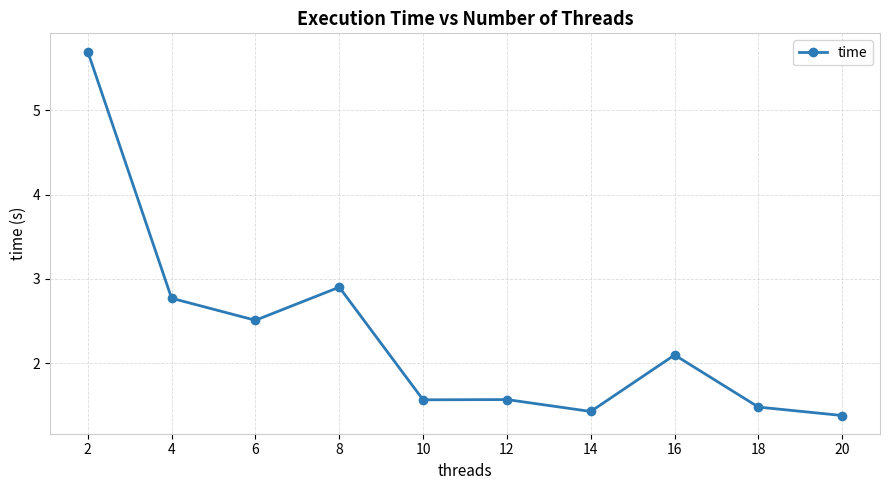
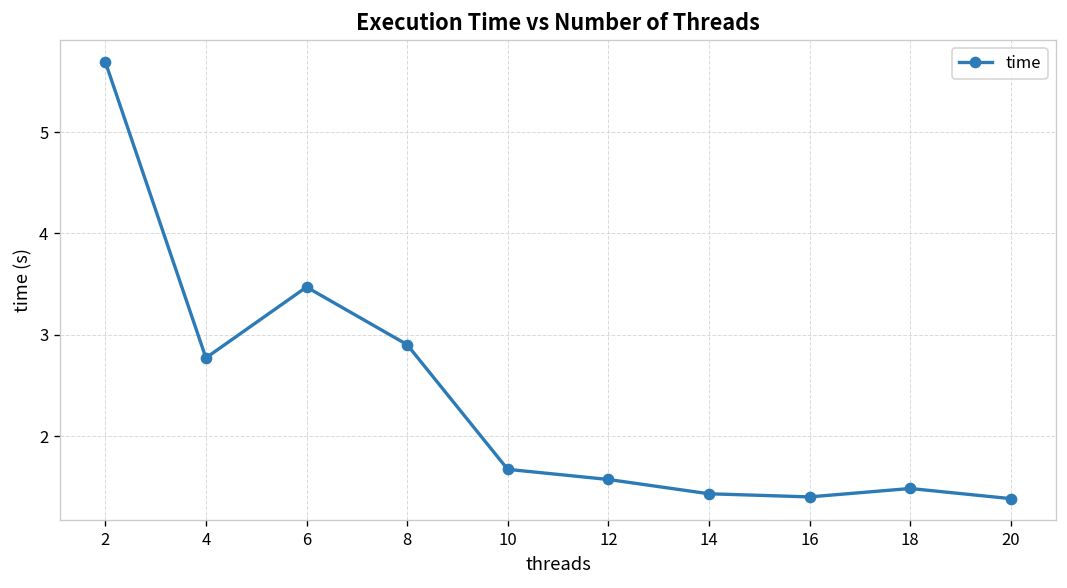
  {
    "2": 5.7,
    "4": 2.8,
-   "6": 2.5,
+   "6": 3.5,
    "8": 2.9,
-   "10": 1.6,
+   "10": 1.7,
    "12": 1.6,
    "14": 1.4,
-   "16": 2.1,
+   "16": 1.4,
    "18": 1.5,
    "20": 1.4
  }
